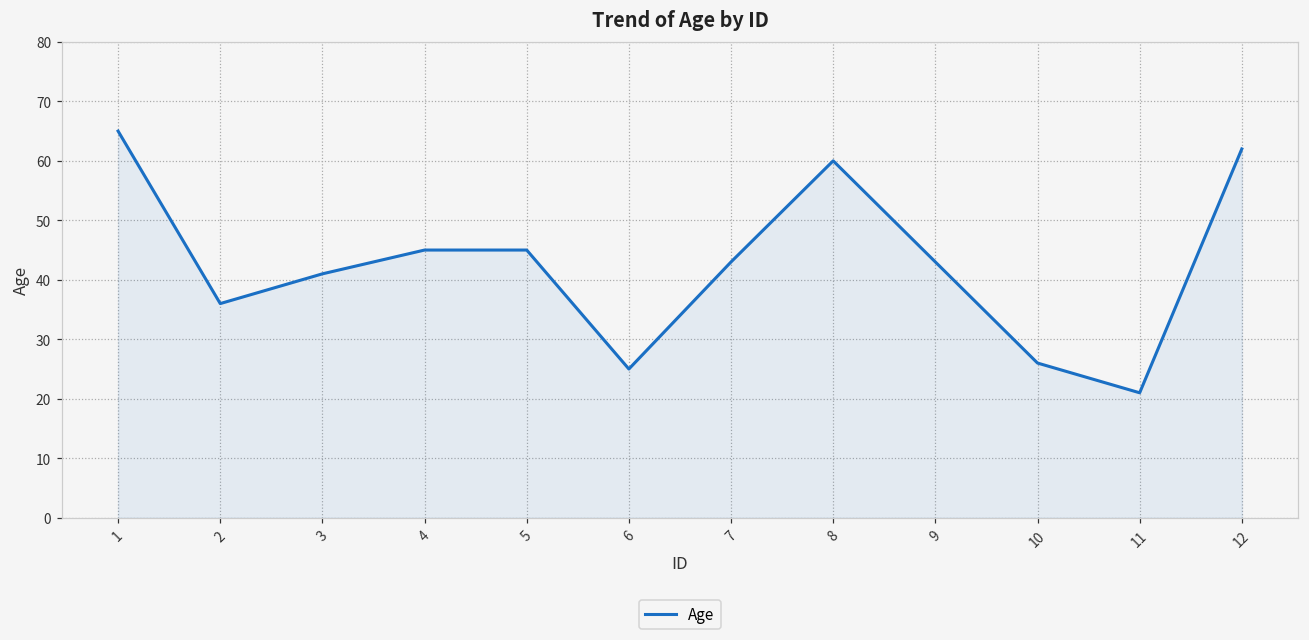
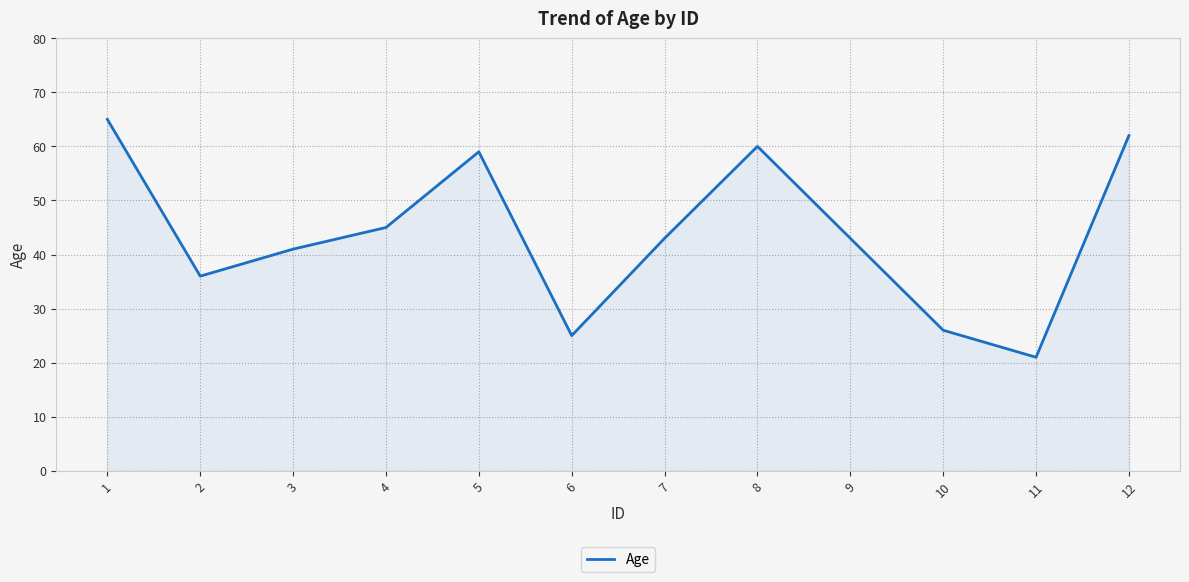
  {
    "1": 65,
    "2": 36,
    "3": 41,
    "4": 45,
-   "5": 45,
+   "5": 59,
    "6": 25,
    "7": 43,
    "8": 60,
    "9": 43,
    "10": 26,
    "11": 21,
    "12": 62
  }
